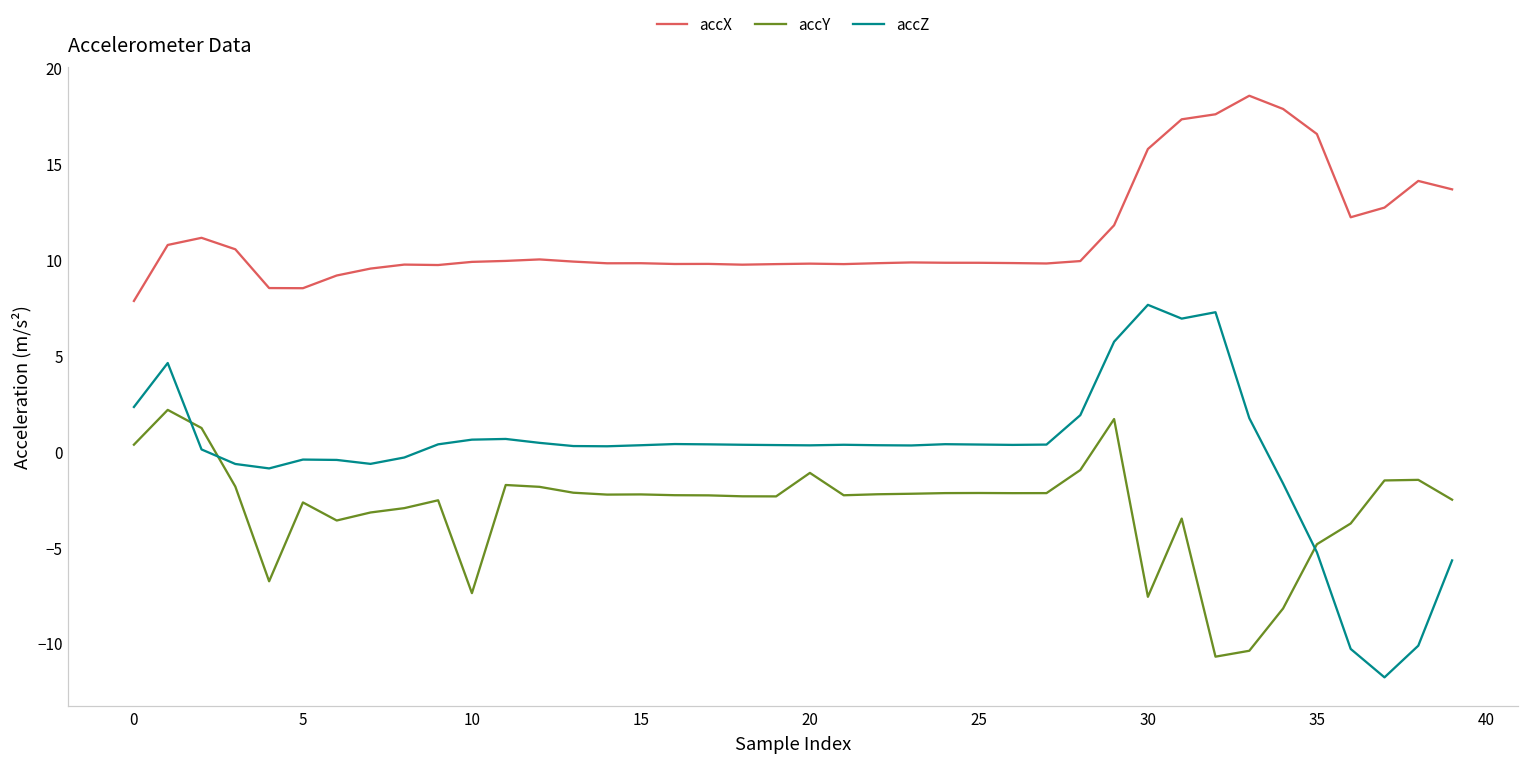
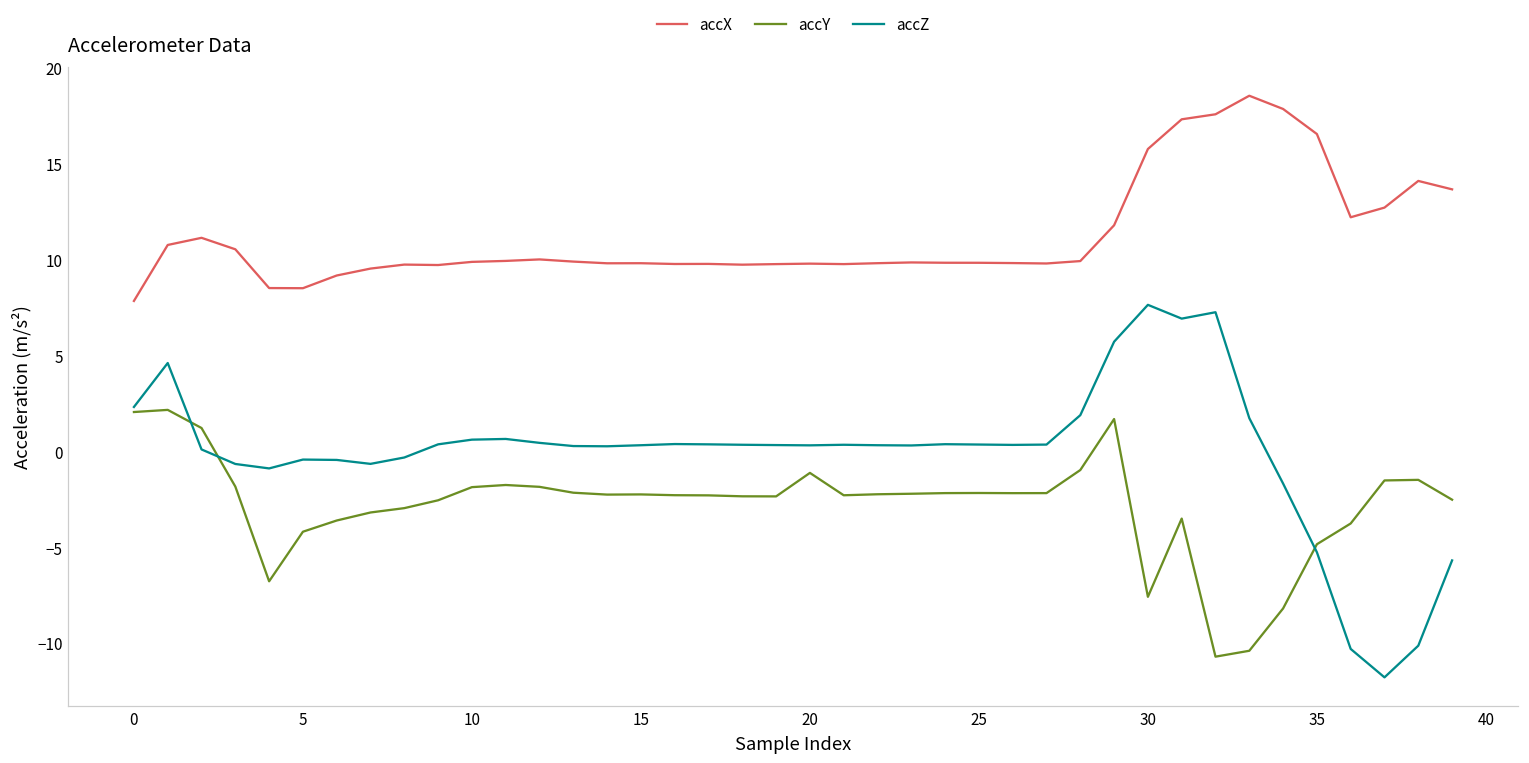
  {
    "accX": {
      "0": 7.9,
      "5": 8.5,
      "10": 9.9,
      "15": 9.8,
      "20": 9.8,
      "25": 9.8,
      "30": 15.8,
      "35": 16.6
    },
    "accY": {
-     "0": 0.4,
-     "5": -2.7,
-     "10": -7.4,
+     "0": 2.1,
+     "5": -4.2,
+     "10": -1.9,
      "15": -2.2,
      "20": -1.1,
      "25": -2.2,
      "30": -7.6,
      "35": -4.8
    },
    "accZ": {
      "0": 2.3,
      "5": -0.4,
      "10": 0.6,
      "15": 0.3,
      "20": 0.3,
      "25": 0.4,
      "30": 7.7,
      "35": -5.3
    }
  }
